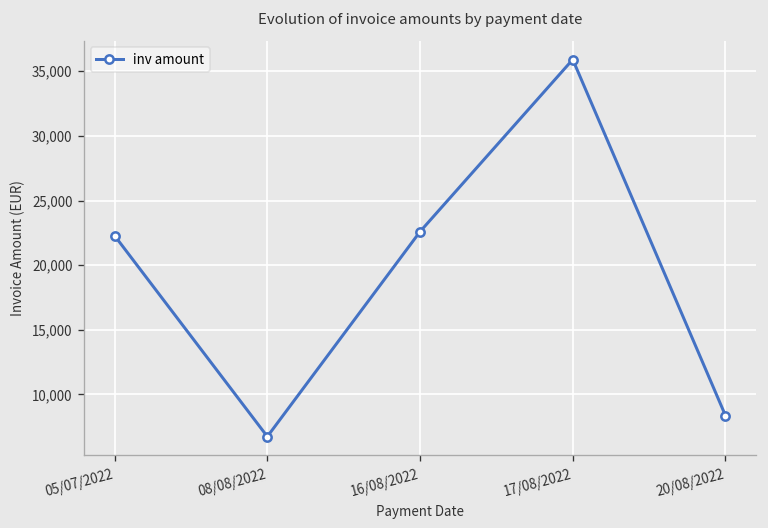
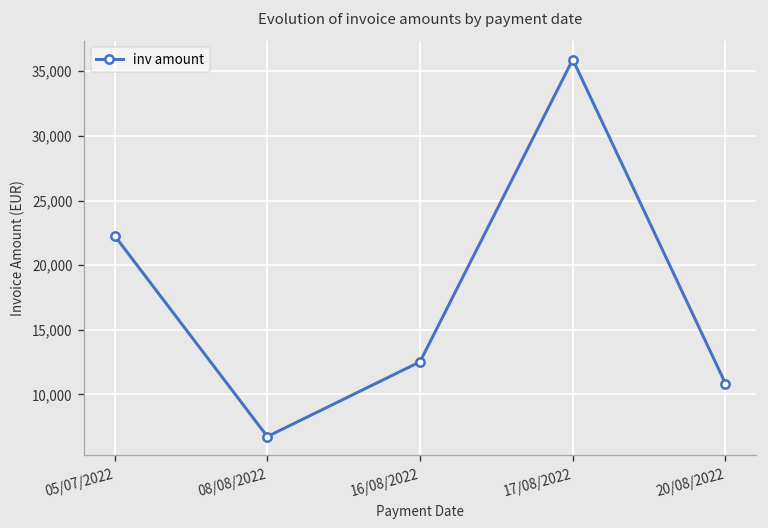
  {
    "05/07/2022": "22,300",
    "08/08/2022": "6,700",
-   "16/08/2022": "22,600",
+   "16/08/2022": "12,500",
    "17/08/2022": "35,900",
-   "20/08/2022": "8,400"
+   "20/08/2022": "10,800"
  }
